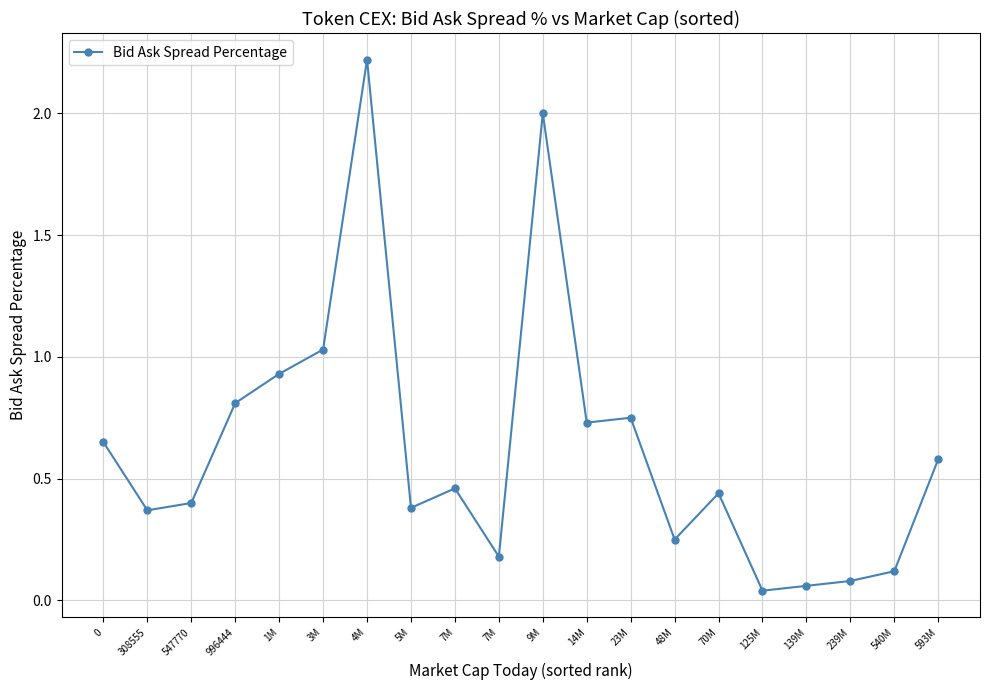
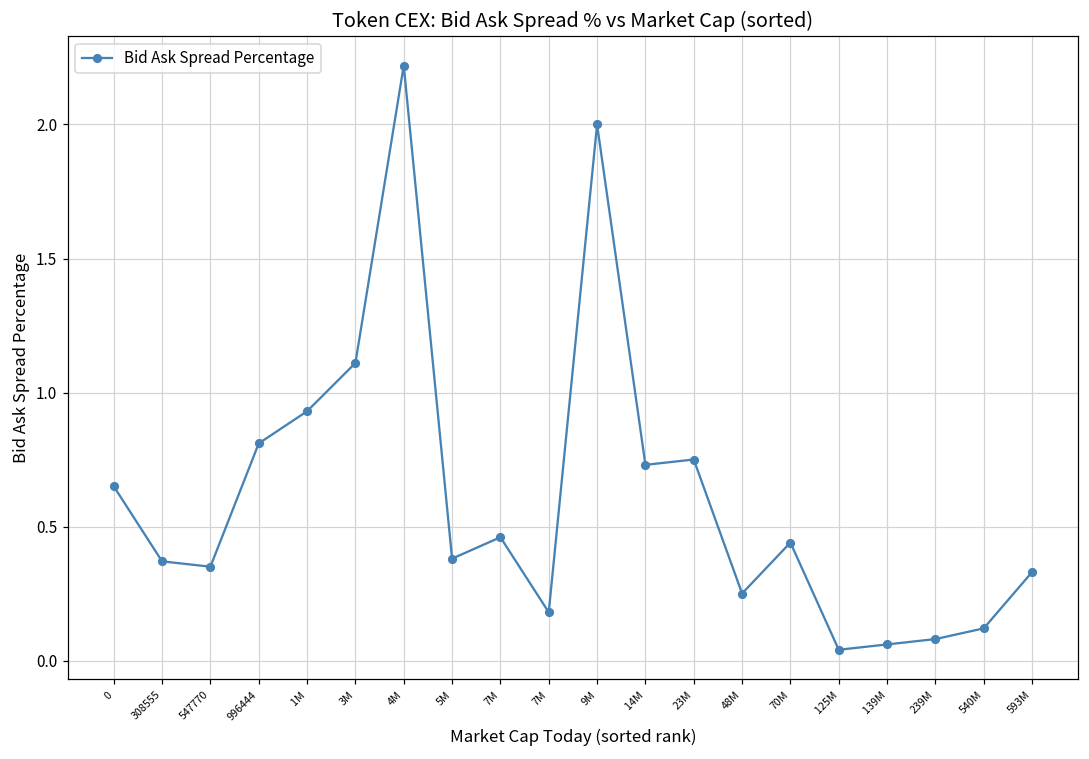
  {
    "0": 0.65,
    "308555": 0.37,
-   "547770": 0.40,
+   "547770": 0.35,
    "996444": 0.81,
    "1M": 0.93,
-   "3M": 1.03,
+   "3M": 1.11,
    "4M": 2.22,
    "5M": 0.38,
    "9M": 2.00,
    "14M": 0.73,
    "23M": 0.75,
    "48M": 0.25,
    "70M": 0.44,
    "125M": 0.04,
    "139M": 0.06,
    "239M": 0.08,
    "540M": 0.12,
-   "593M": 0.58
+   "593M": 0.33
  }
